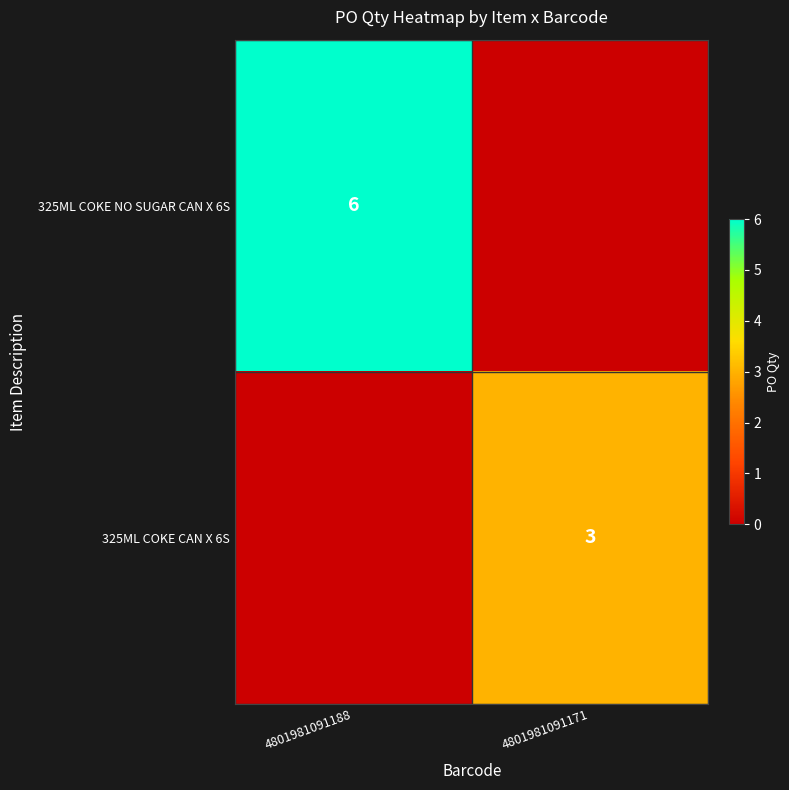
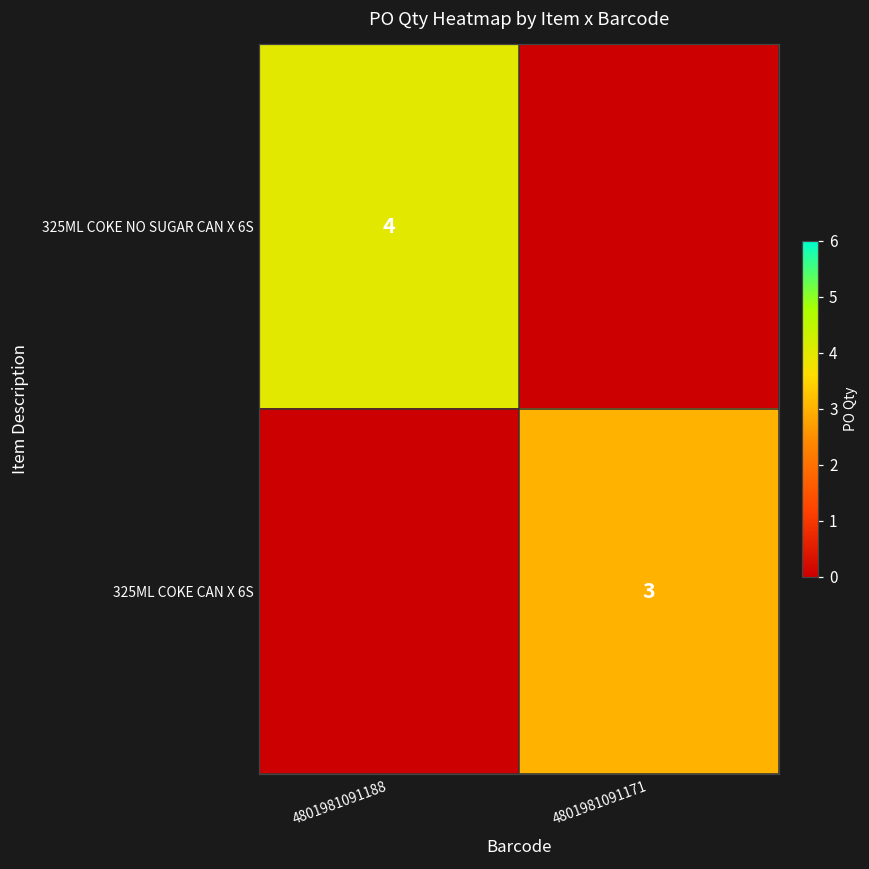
  {
    "325ML COKE NO SUGAR CAN X 6S": {
-     "4801981091188": 6
+     "4801981091188": 4
    },
    "325ML COKE CAN X 6S": {
      "4801981091171": 3
    }
  }
